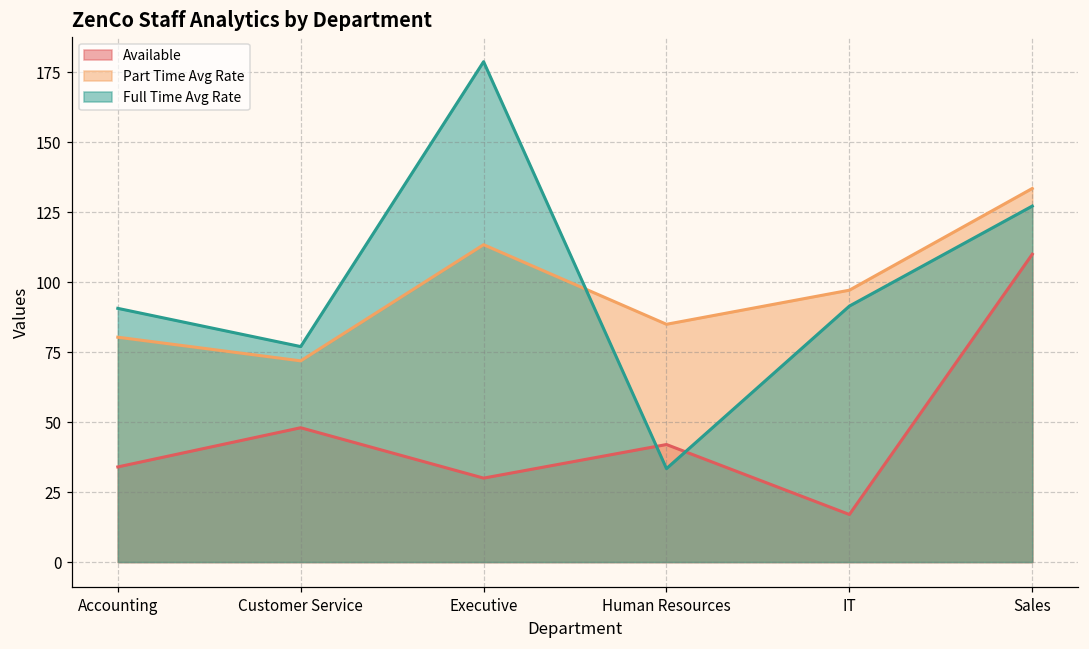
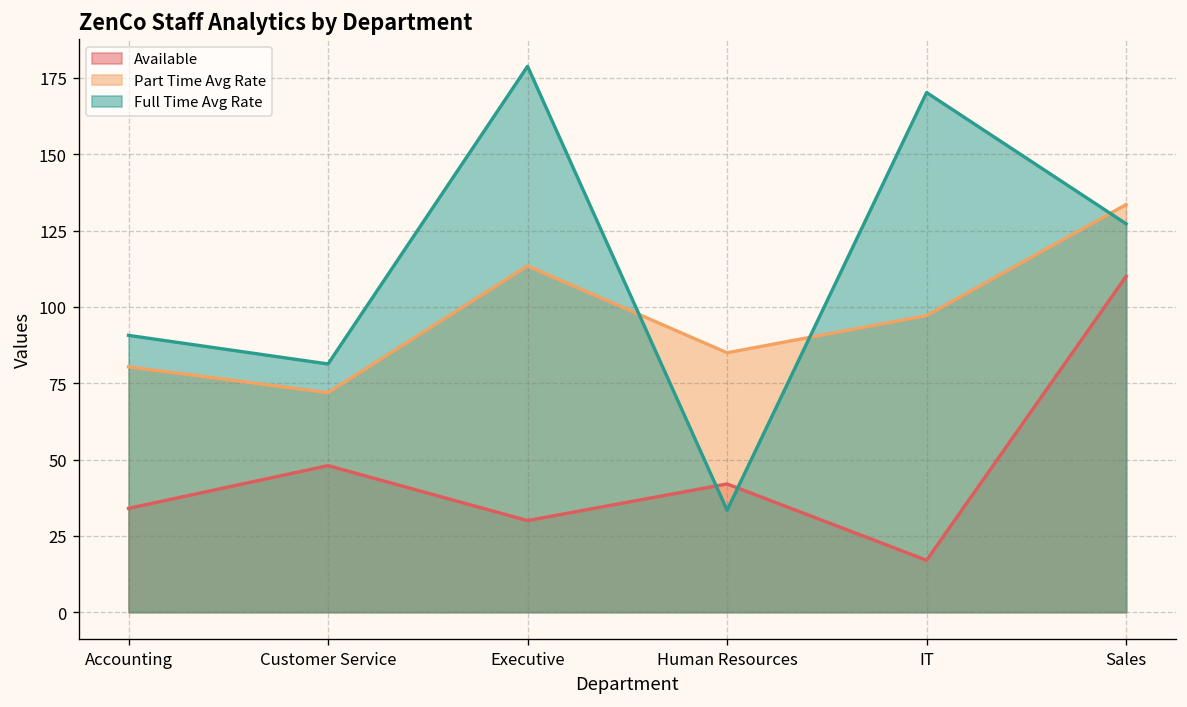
  {
    "Full Time Avg Rate": {
      "Accounting": 91,
-     "Customer Service": 77,
+     "Customer Service": 81,
      "Executive": 179,
      "Human Resources": 33,
-     "IT": 91,
+     "IT": 170,
      "Sales": 127
    }
  }
